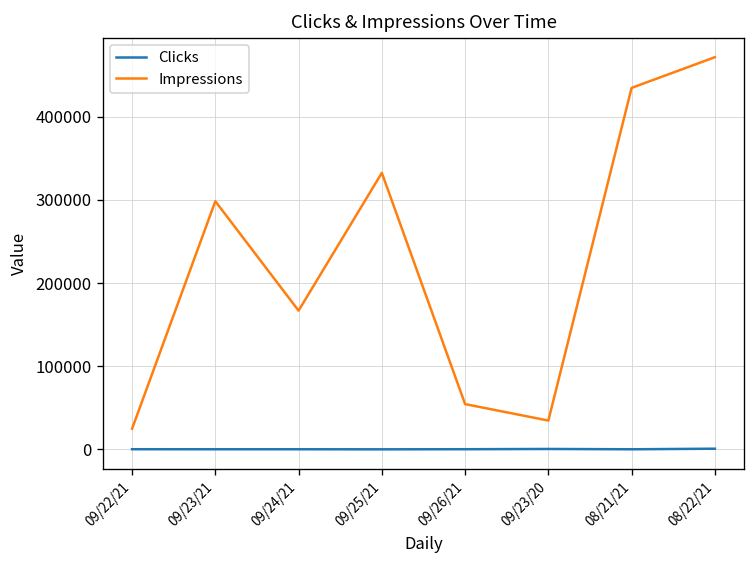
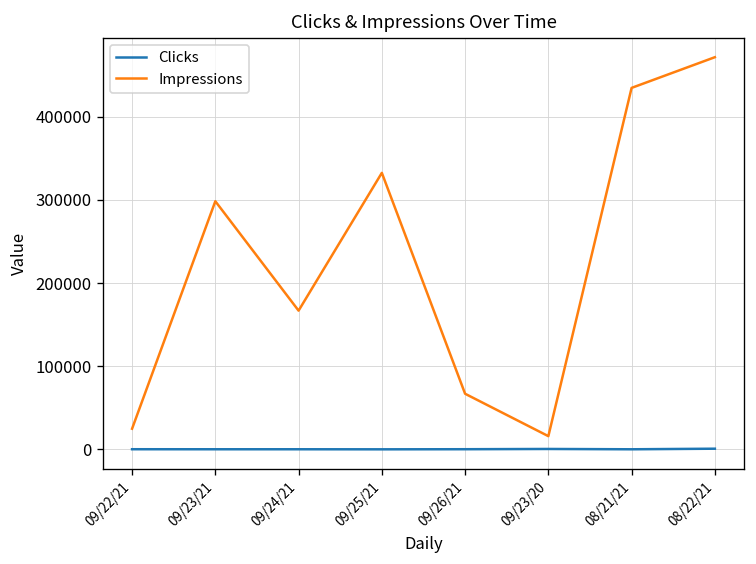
  {
    "Clicks": {
      "09/22/21": 0,
      "09/23/21": 0,
      "09/24/21": 0,
      "09/25/21": 0,
      "09/26/21": 0,
      "09/23/20": 0,
      "08/21/21": 0,
      "08/22/21": 0
    },
    "Impressions": {
      "09/22/21": 20000,
      "09/23/21": 300000,
      "09/24/21": 170000,
      "09/25/21": 330000,
-     "09/26/21": 50000,
-     "09/23/20": 30000,
+     "09/26/21": 70000,
+     "09/23/20": 20000,
      "08/21/21": 430000,
      "08/22/21": 470000
    }
  }
